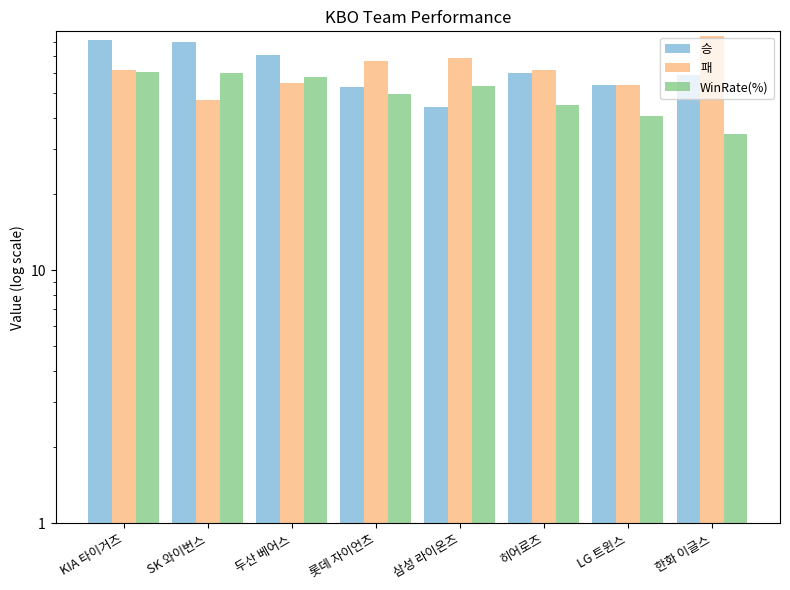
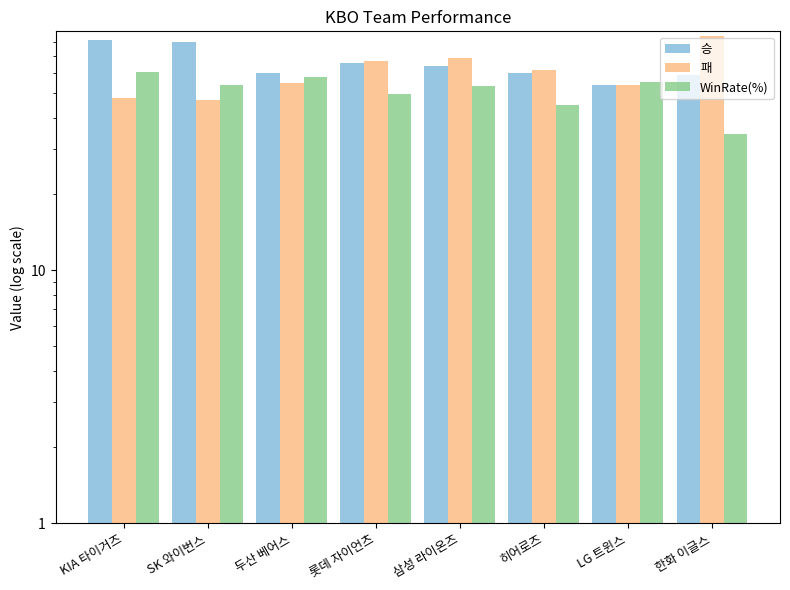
  {
    "승": {
      "KIA 타이거즈": 81,
      "SK 와이번스": 80,
-     "두산 베어스": 71,
-     "롯데 자이언츠": 53,
-     "삼성 라이온즈": 44,
+     "두산 베어스": 60,
+     "롯데 자이언츠": 66,
+     "삼성 라이온즈": 64,
      "히어로즈": 60,
      "LG 트윈스": 54
    },
    "패": {
-     "KIA 타이거즈": 62,
+     "KIA 타이거즈": 48,
      "SK 와이번스": 47,
      "두산 베어스": 55,
      "롯데 자이언츠": 67,
      "삼성 라이온즈": 69,
      "히어로즈": 62,
      "LG 트윈스": 54,
      "한화 이글스": 84
    },
    "WinRate(%)": {
      "KIA 타이거즈": 61,
-     "SK 와이번스": 60,
+     "SK 와이번스": 54,
      "두산 베어스": 58,
      "롯데 자이언츠": 50,
      "삼성 라이온즈": 53,
      "히어로즈": 45,
-     "LG 트윈스": 41,
+     "LG 트윈스": 56,
      "한화 이글스": 35
    }
  }
